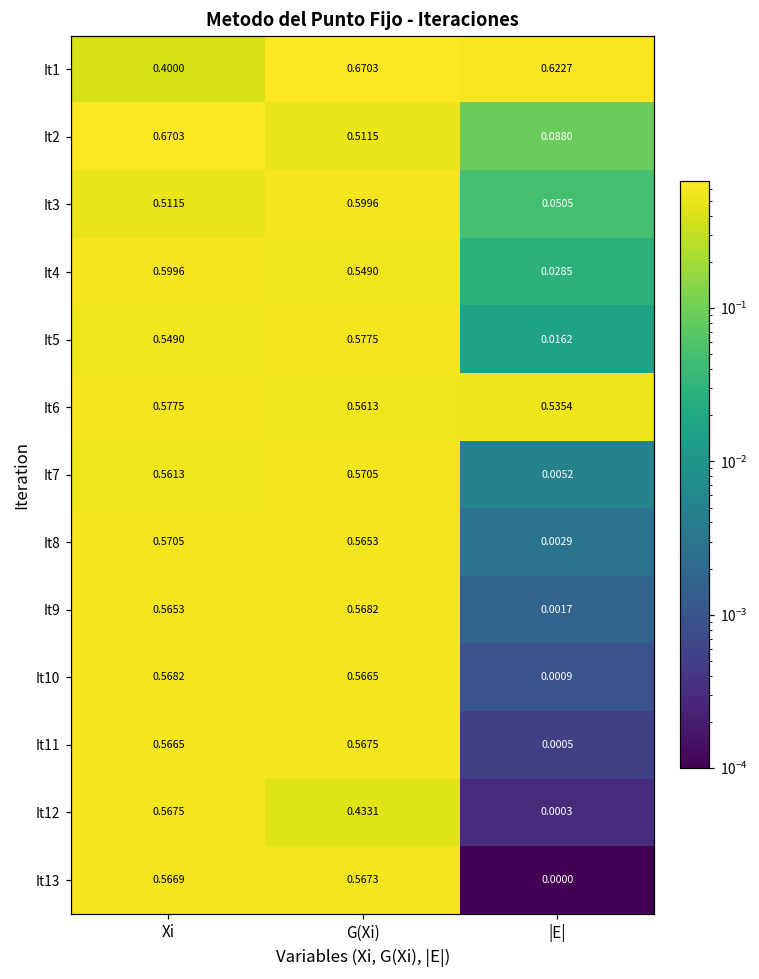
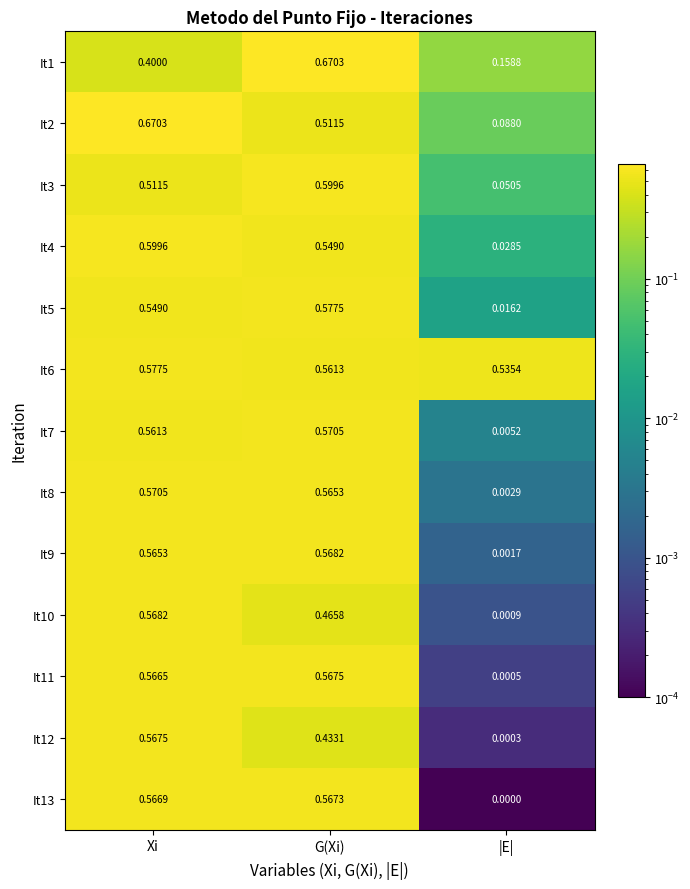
  {
    "It1": {
      "Xi": 0.4000,
      "G(Xi)": 0.6703,
-     "|E|": 0.6227
+     "|E|": 0.1588
    },
    "It2": {
      "Xi": 0.6703,
      "G(Xi)": 0.5115,
      "|E|": 0.0880
    },
    "It3": {
      "Xi": 0.5115,
      "G(Xi)": 0.5996,
      "|E|": 0.0505
    },
    "It4": {
      "Xi": 0.5996,
      "G(Xi)": 0.5490,
      "|E|": 0.0285
    },
    "It5": {
      "Xi": 0.5490,
      "G(Xi)": 0.5775,
      "|E|": 0.0162
    },
    "It6": {
      "Xi": 0.5775,
      "G(Xi)": 0.5613,
      "|E|": 0.5354
    },
    "It7": {
      "Xi": 0.5613,
      "G(Xi)": 0.5705,
      "|E|": 0.0052
    },
    "It8": {
      "Xi": 0.5705,
      "G(Xi)": 0.5653,
      "|E|": 0.0029
    },
    "It9": {
      "Xi": 0.5653,
      "G(Xi)": 0.5682,
      "|E|": 0.0017
    },
    "It10": {
      "Xi": 0.5682,
-     "G(Xi)": 0.5665,
+     "G(Xi)": 0.4658,
      "|E|": 0.0009
    },
    "It11": {
      "Xi": 0.5665,
      "G(Xi)": 0.5675,
      "|E|": 0.0005
    },
    "It12": {
      "Xi": 0.5675,
      "G(Xi)": 0.4331,
      "|E|": 0.0003
    },
    "It13": {
      "Xi": 0.5669,
      "G(Xi)": 0.5673,
      "|E|": 0.0000
    }
  }
